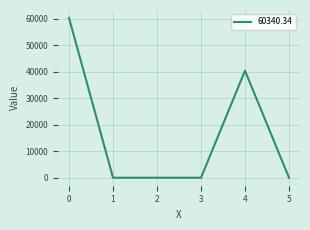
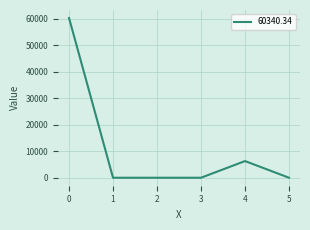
  {
    "0": 60000,
    "1": 0,
    "2": 0,
    "3": 0,
-   "4": 40000,
+   "4": 6000,
    "5": 0
  }
